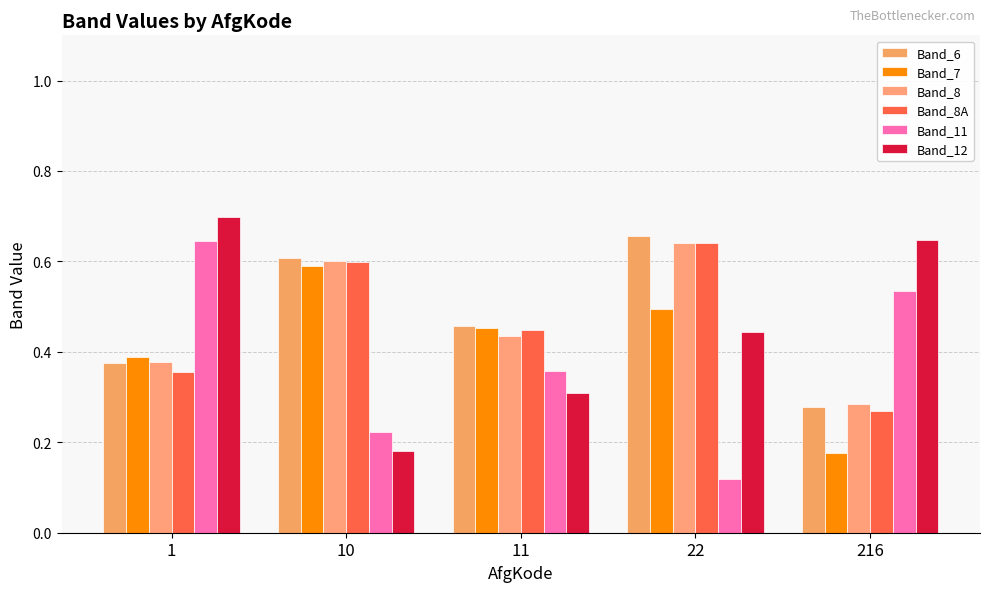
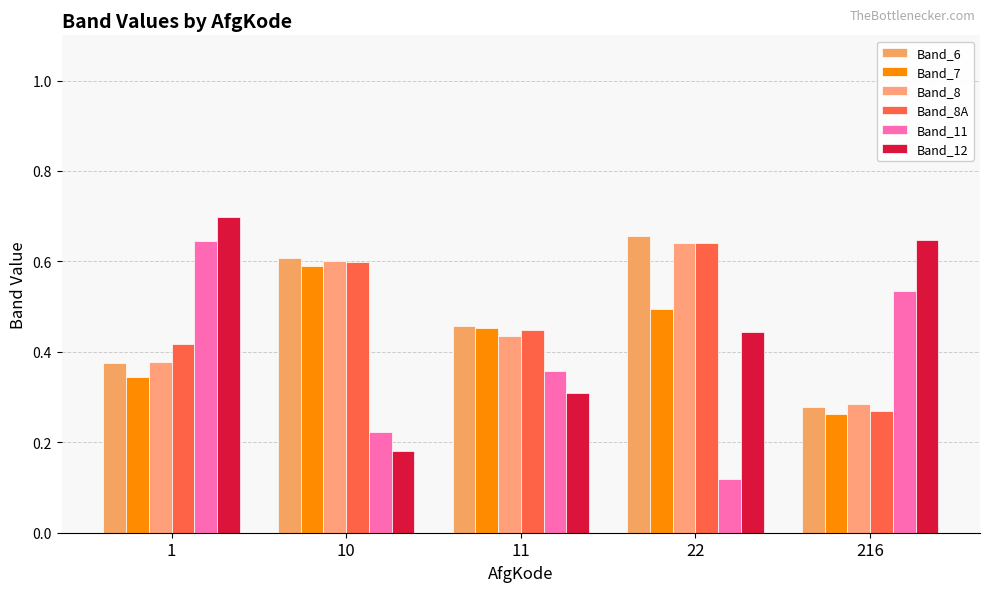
  {
    "Band_7": {
-     "1": 0.39,
+     "1": 0.34,
      "10": 0.59,
      "11": 0.45,
      "22": 0.49,
-     "216": 0.18
+     "216": 0.26
    },
    "Band_8A": {
-     "1": 0.36,
+     "1": 0.42,
      "10": 0.60,
      "11": 0.45,
      "22": 0.64,
      "216": 0.27
    },
    "Band_11": {
      "1": 0.65,
      "10": 0.22,
      "11": 0.36,
      "22": 0.12,
      "216": 0.53
    },
    "Band_12": {
      "1": 0.70,
      "10": 0.18,
      "11": 0.31,
      "22": 0.44,
      "216": 0.65
    }
  }
